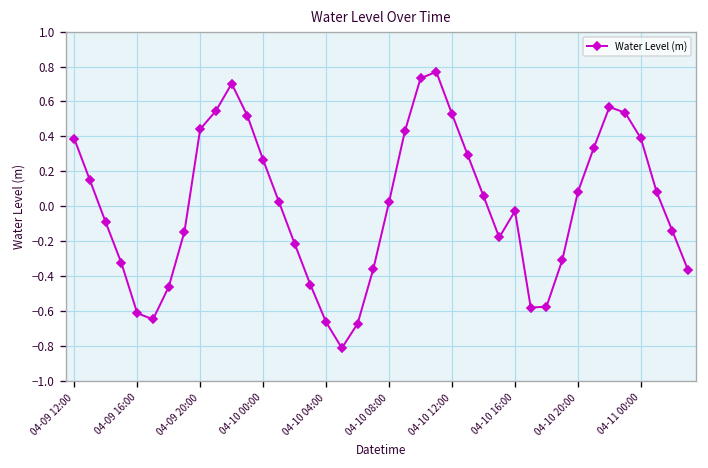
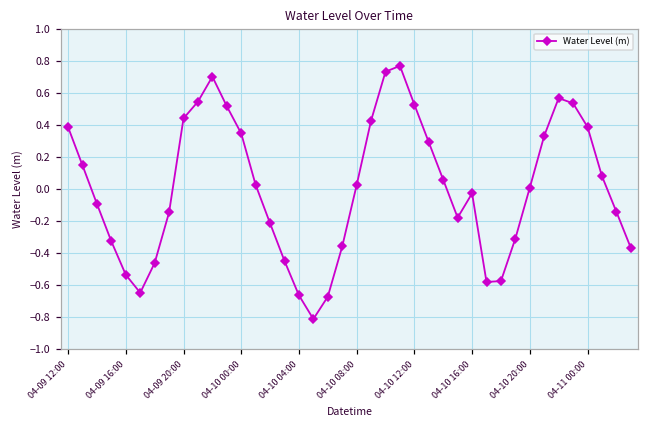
  {
    "04-09 12:00": 0.39,
-   "04-09 16:00": -0.61,
+   "04-09 16:00": -0.54,
    "04-09 20:00": 0.44,
-   "04-10 00:00": 0.27,
+   "04-10 00:00": 0.35,
    "04-10 04:00": -0.66,
    "04-10 08:00": 0.02,
    "04-10 12:00": 0.53,
    "04-10 16:00": -0.03,
-   "04-10 20:00": 0.08,
+   "04-10 20:00": 0.01,
    "04-11 00:00": 0.39
  }
